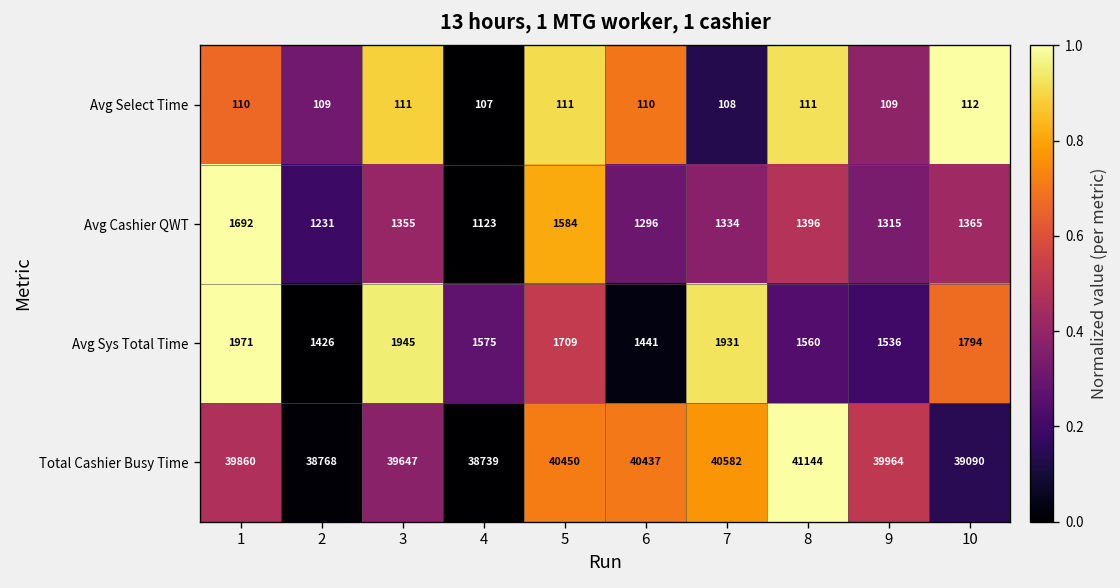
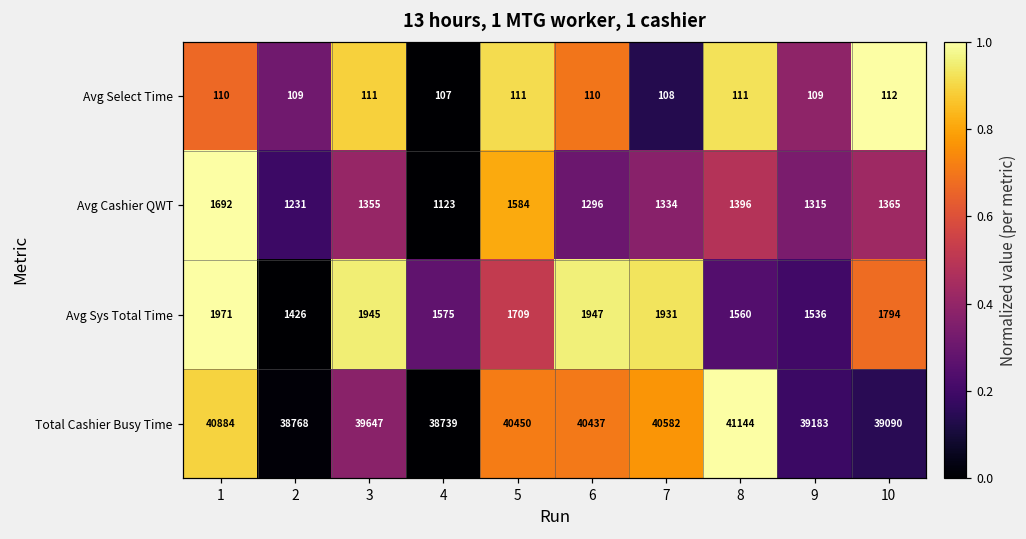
  {
    "Avg Select Time": {
      "1": 110,
      "2": 109,
      "3": 111,
      "4": 107,
      "5": 111,
      "6": 110,
      "7": 108,
      "8": 111,
      "9": 109,
      "10": 112
    },
    "Avg Cashier QWT": {
      "1": 1692,
      "2": 1231,
      "3": 1355,
      "4": 1123,
      "5": 1584,
      "6": 1296,
      "7": 1334,
      "8": 1396,
      "9": 1315,
      "10": 1365
    },
    "Avg Sys Total Time": {
      "1": 1971,
      "2": 1426,
      "3": 1945,
      "4": 1575,
      "5": 1709,
-     "6": 1441,
+     "6": 1947,
      "7": 1931,
      "8": 1560,
      "9": 1536,
      "10": 1794
    },
    "Total Cashier Busy Time": {
-     "1": 39860,
+     "1": 40884,
      "2": 38768,
      "3": 39647,
      "4": 38739,
      "5": 40450,
      "6": 40437,
      "7": 40582,
      "8": 41144,
-     "9": 39964,
+     "9": 39183,
      "10": 39090
    }
  }
